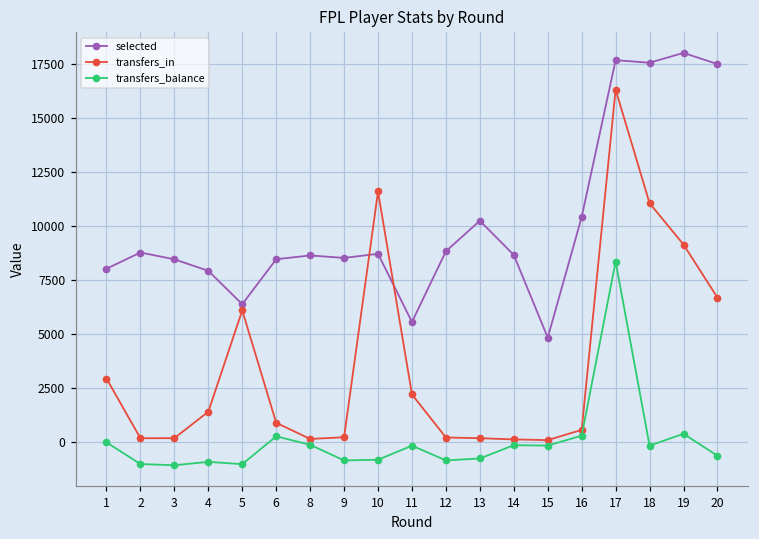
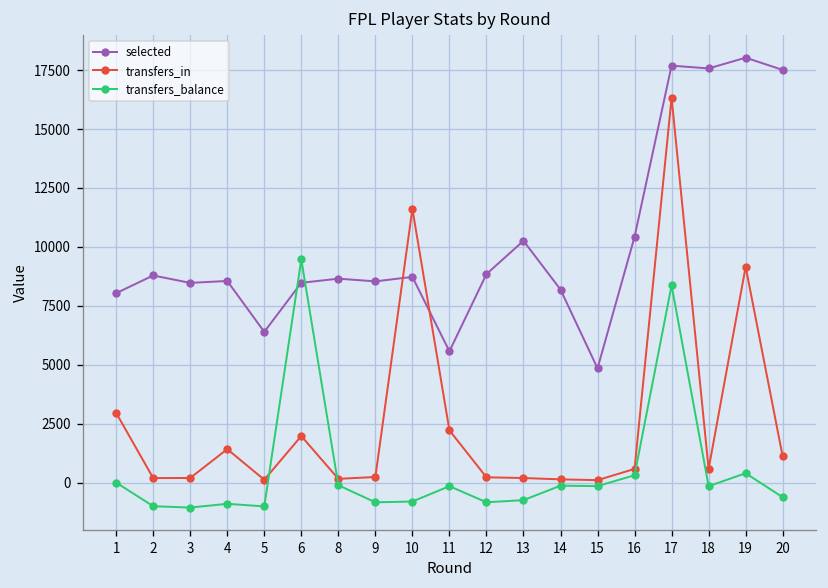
  {
    "selected": {
      "1": 8000,
      "2": 8800,
      "3": 8500,
-     "4": 7900,
+     "4": 8600,
      "5": 6400,
      "6": 8500,
      "8": 8700,
      "9": 8500,
      "10": 8700,
      "11": 5600,
      "12": 8800,
      "13": 10300,
-     "14": 8700,
+     "14": 8200,
      "15": 4800,
      "16": 10400,
      "17": 17700,
      "18": 17600,
      "19": 18000,
      "20": 17500
    },
    "transfers_in": {
      "1": 3000,
      "2": 200,
      "3": 200,
      "4": 1400,
-     "5": 6100,
-     "6": 900,
+     "5": 100,
+     "6": 2000,
      "8": 200,
      "9": 200,
      "10": 11600,
      "11": 2200,
      "12": 200,
      "13": 200,
      "14": 100,
      "15": 100,
      "16": 600,
      "17": 16300,
-     "18": 11100,
+     "18": 600,
      "19": 9200,
-     "20": 6700
+     "20": 1100
    },
    "transfers_balance": {
      "1": 0,
      "2": -1000,
      "3": -1100,
      "4": -900,
      "5": -1000,
-     "6": 300,
+     "6": 9500,
      "8": -100,
      "9": -800,
      "10": -800,
      "11": -200,
      "12": -800,
      "13": -700,
      "14": -100,
      "15": -200,
      "16": 300,
      "17": 8400,
      "18": -200,
      "19": 400,
      "20": -600
    }
  }
